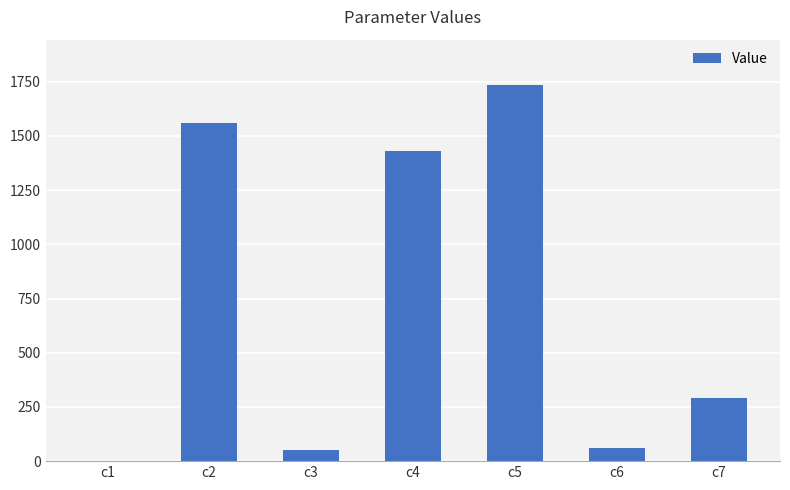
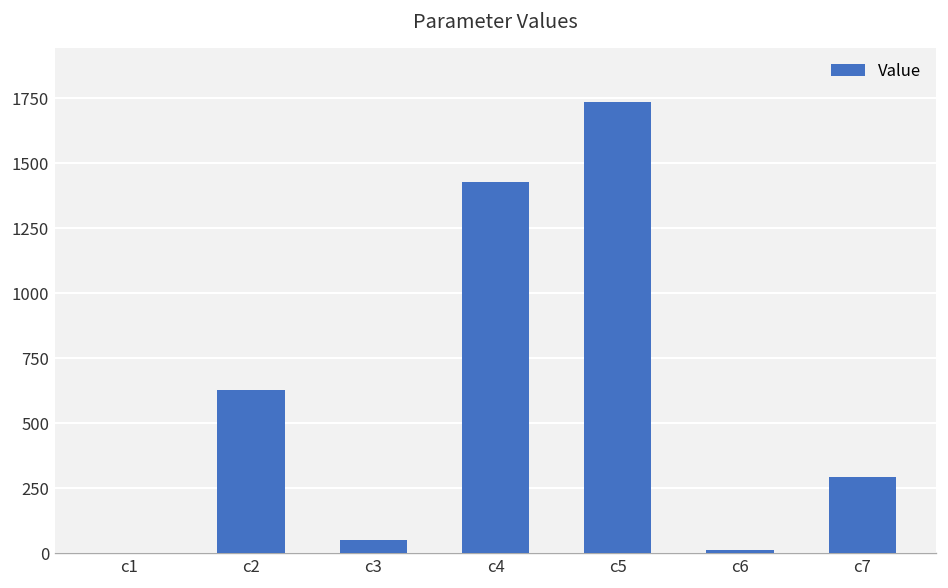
  {
-   "c2": 1560,
+   "c2": 630,
    "c3": 50,
    "c4": 1430,
    "c5": 1740,
-   "c6": 60,
+   "c6": 10,
    "c7": 290
  }
